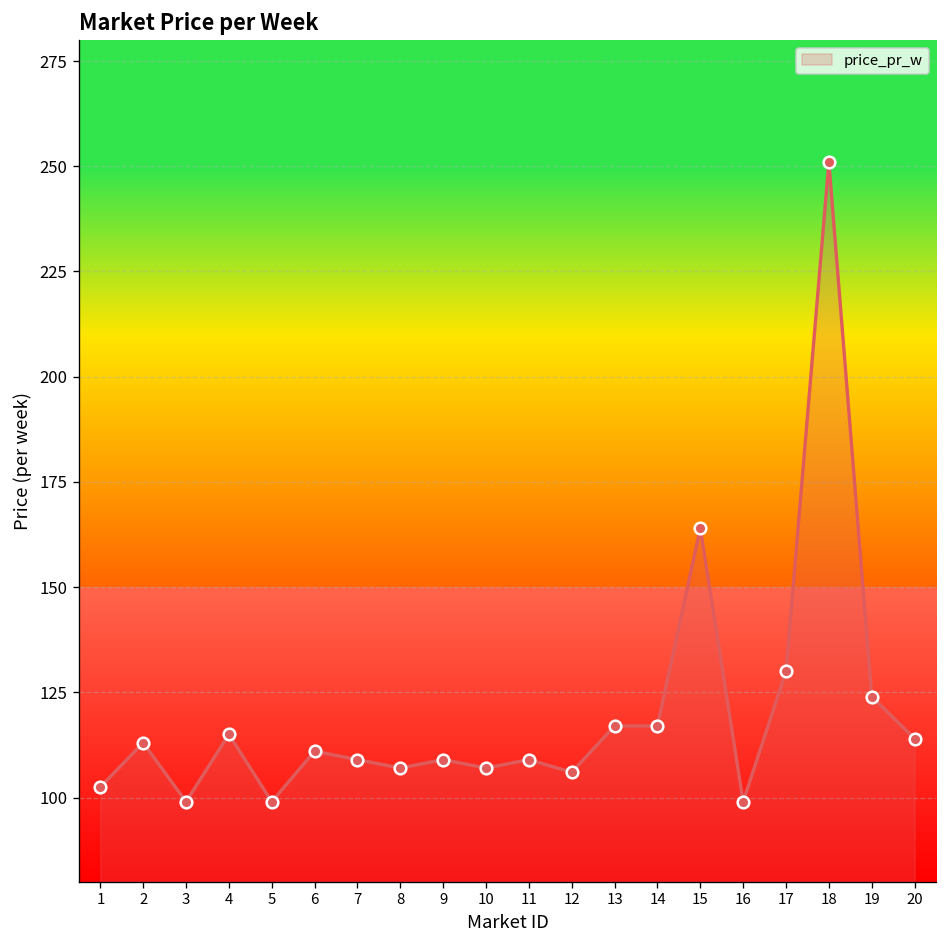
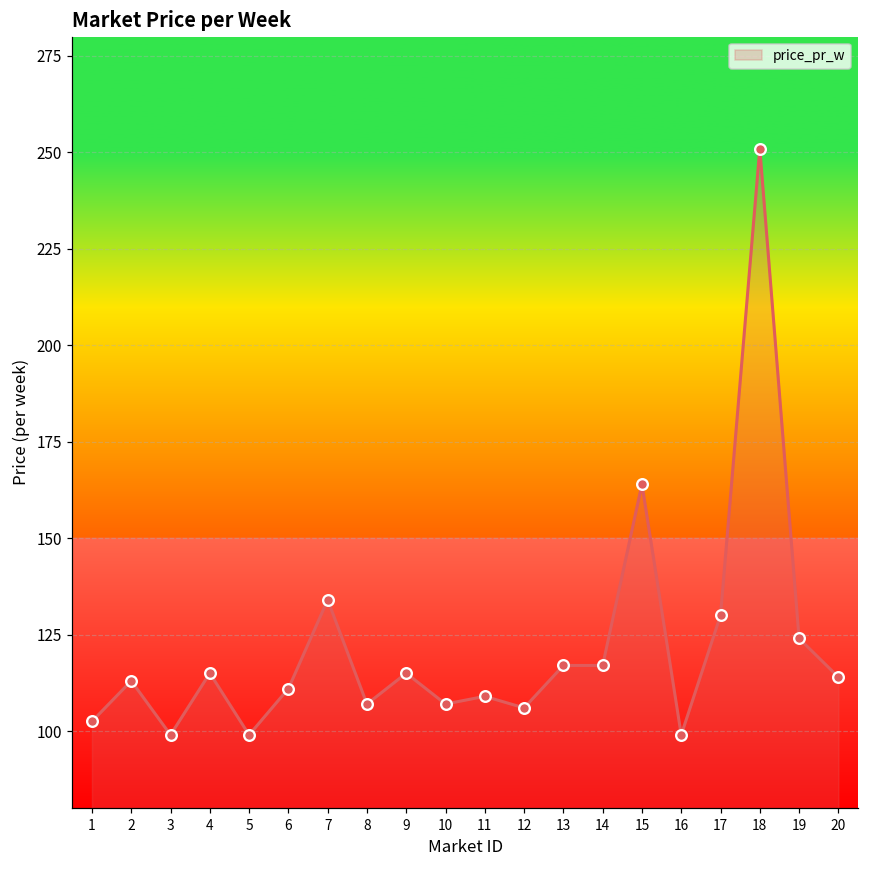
  {
    "1": 103,
    "2": 113,
    "3": 99,
    "4": 115,
    "5": 99,
    "6": 111,
-   "7": 109,
+   "7": 134,
    "8": 107,
-   "9": 109,
+   "9": 115,
    "10": 107,
    "11": 109,
    "12": 106,
    "13": 117,
    "14": 117,
    "15": 164,
    "16": 99,
    "17": 130,
    "18": 251,
    "19": 124,
    "20": 114
  }
